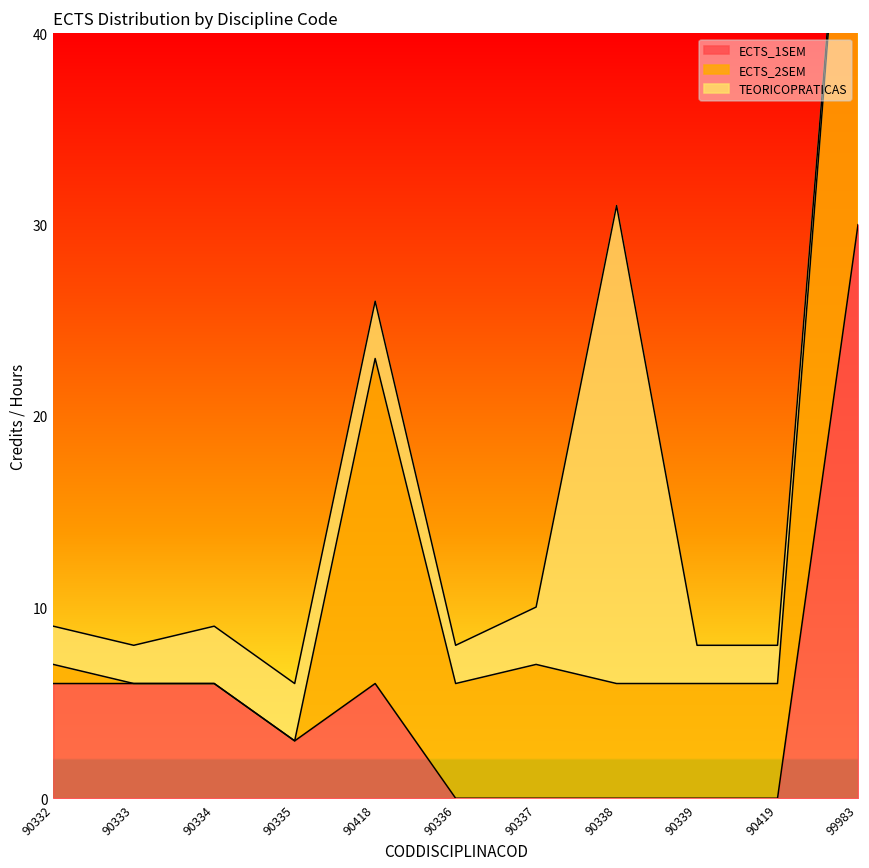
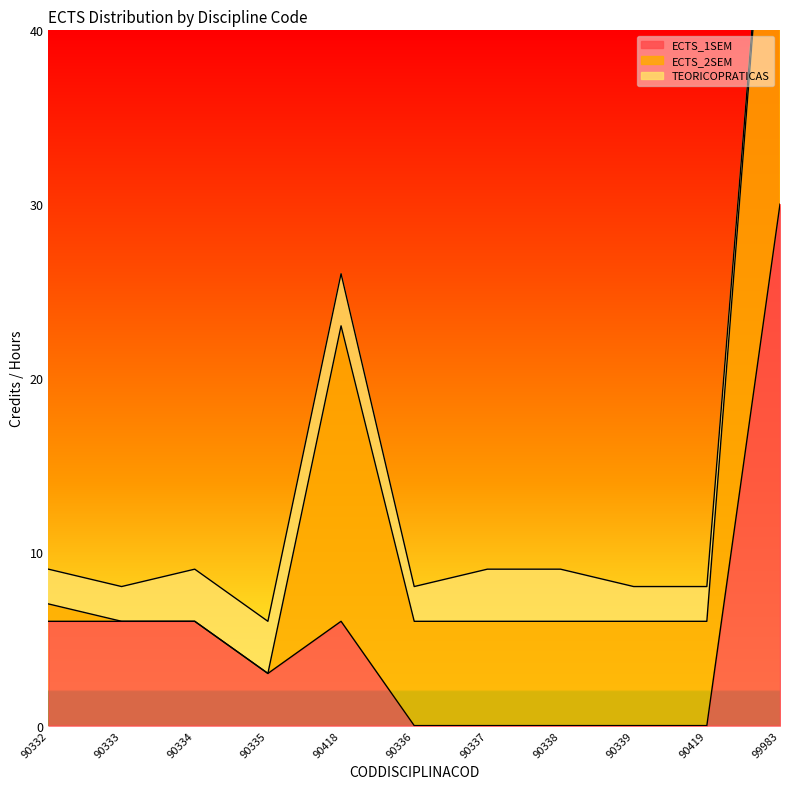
  {
    "ECTS_1SEM": {
      "90332": 6,
      "90418": 6,
      "90336": 0,
      "90337": 0,
      "90338": 0,
      "90339": 0,
      "90419": 0,
      "99983": 30
    },
    "ECTS_2SEM": {
      "90332": 1,
      "90418": 17,
      "90336": 6,
-     "90337": 7,
+     "90337": 6,
      "90338": 6,
      "90339": 6,
      "90419": 6
    },
    "TEORICOPRATICAS": {
      "90332": 2,
      "90333": 2,
      "90334": 3,
      "90335": 3,
      "90418": 3,
      "90336": 2,
      "90337": 3,
-     "90338": 25,
+     "90338": 3,
      "90339": 2,
      "90419": 2
    }
  }
